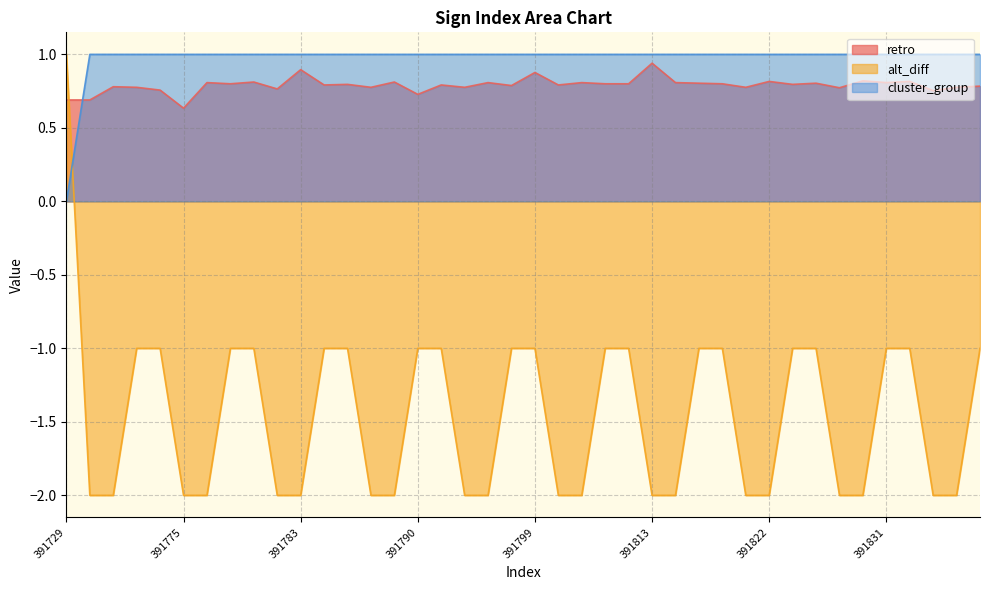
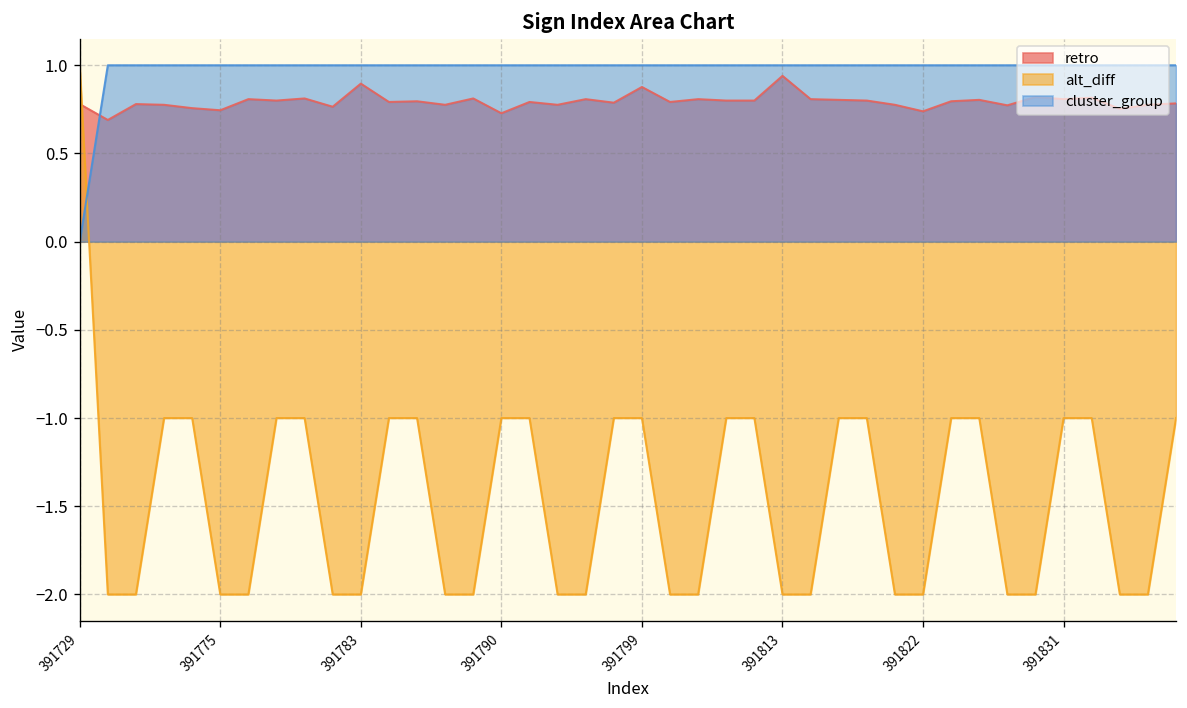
  {
    "retro": {
-     "391729": 0.69,
-     "391775": 0.63,
+     "391729": 0.78,
+     "391775": 0.75,
      "391783": 0.90,
      "391790": 0.73,
      "391799": 0.88,
      "391813": 0.94,
-     "391822": 0.82
+     "391822": 0.74
    },
    "cluster_group": {
      "391729": 0.00,
      "391775": 1.00,
      "391783": 1.00,
      "391790": 1.00,
      "391799": 1.00,
      "391813": 1.00,
      "391822": 1.00
    }
  }
